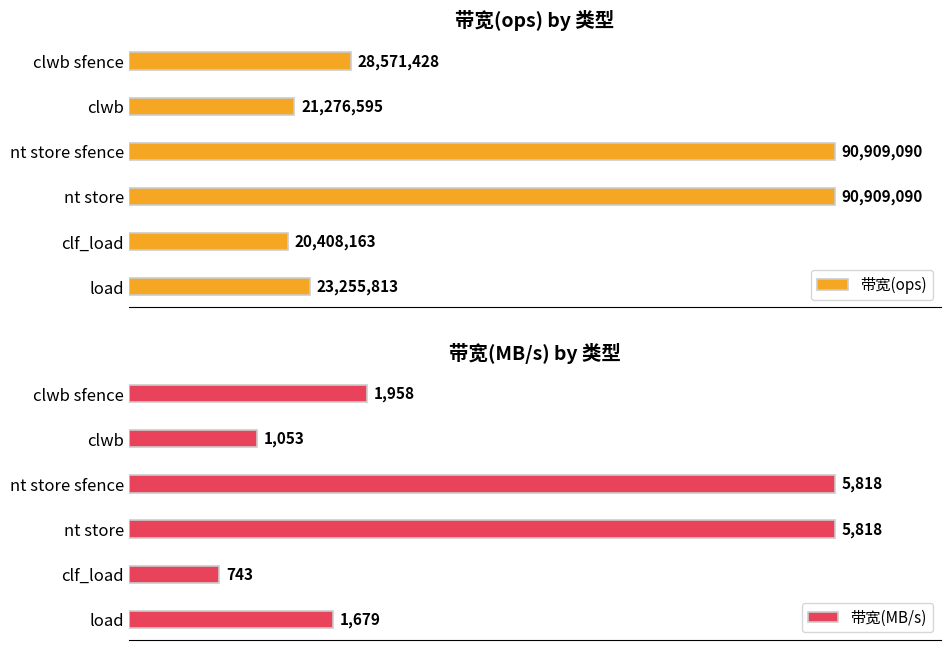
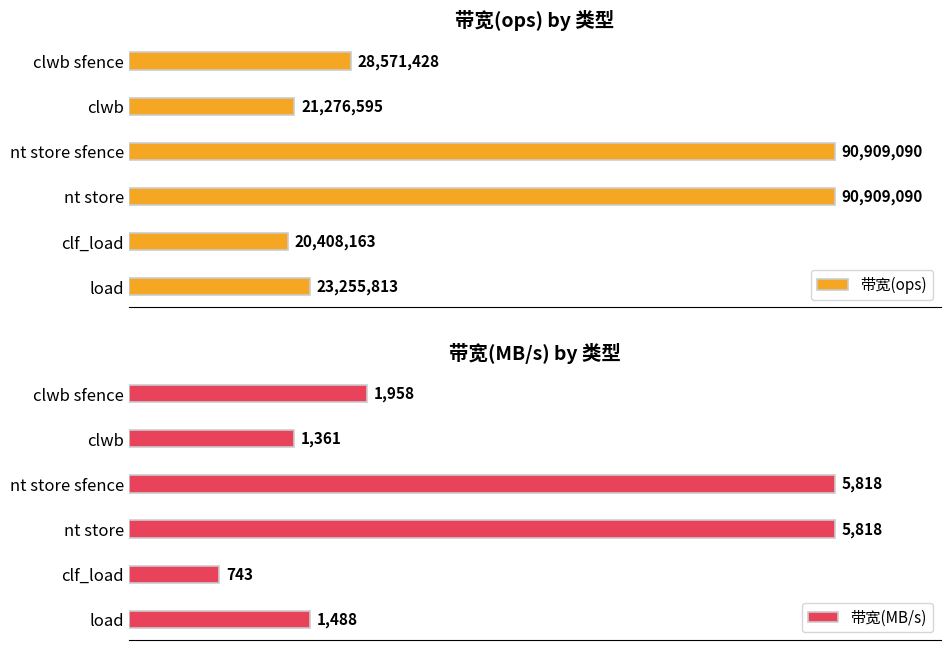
  {
    "带宽(ops) by 类型": {
      "clwb sfence": "28,571,428",
      "clwb": "21,276,595",
      "nt store sfence": "90,909,090",
      "nt store": "90,909,090",
      "clf_load": "20,408,163",
      "load": "23,255,813"
    },
    "带宽(MB/s) by 类型": {
      "clwb sfence": "1,958",
-     "clwb": "1,053",
+     "clwb": "1,361",
      "nt store sfence": "5,818",
      "nt store": "5,818",
      "clf_load": "743",
-     "load": "1,679"
+     "load": "1,488"
    }
  }
